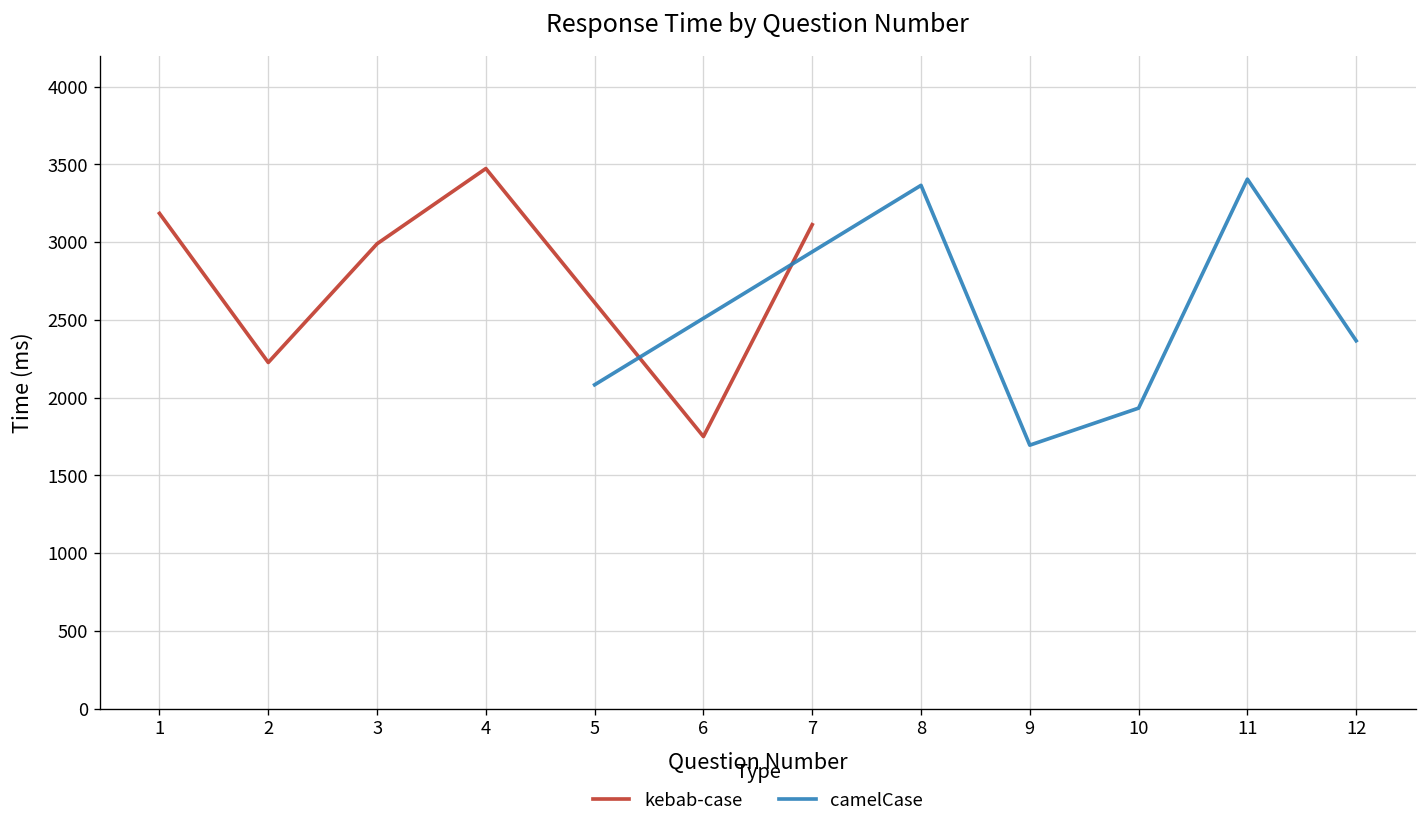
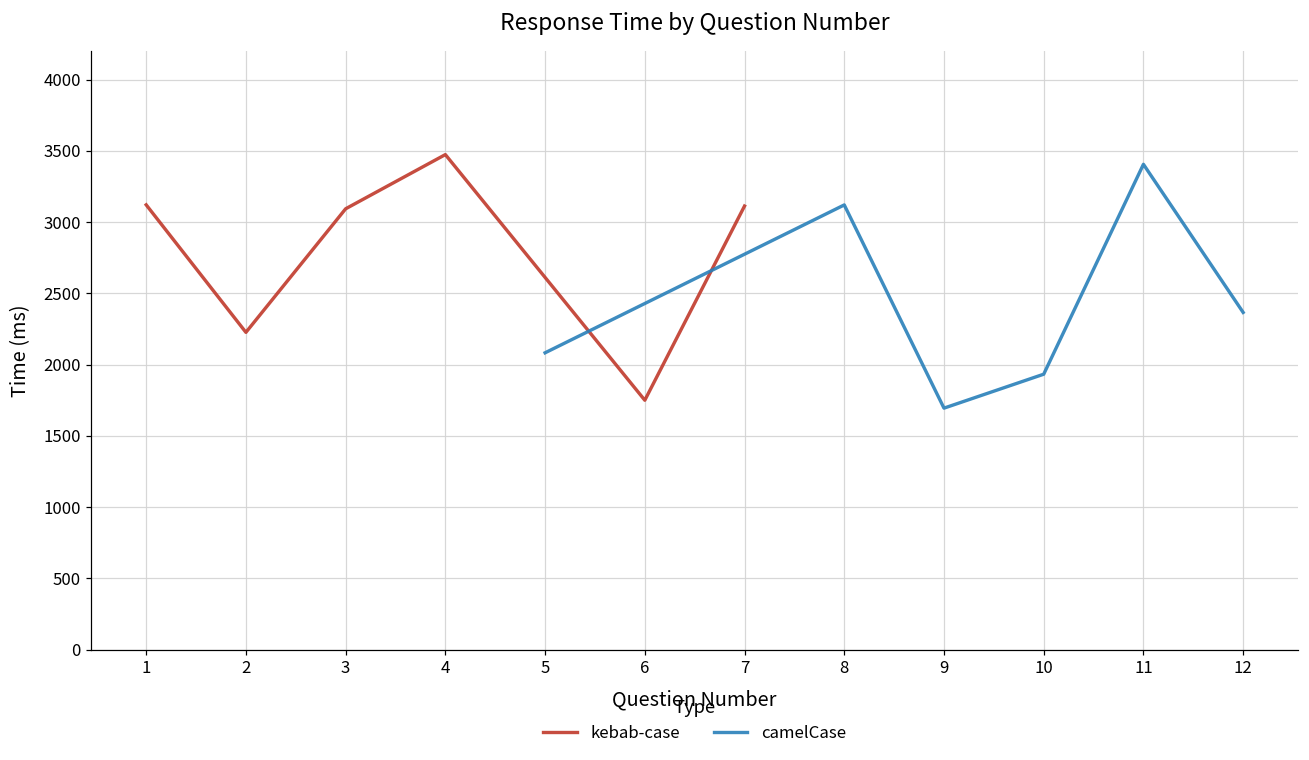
  {
    "kebab-case": {
-     "1": 3190,
+     "1": 3120,
      "2": 2230,
-     "3": 2990,
+     "3": 3090,
      "4": 3470,
      "6": 1750,
      "7": 3110
    },
    "camelCase": {
      "5": 2080,
-     "8": 3370,
+     "8": 3120,
      "9": 1690,
      "10": 1930,
      "11": 3410,
      "12": 2370
    }
  }
